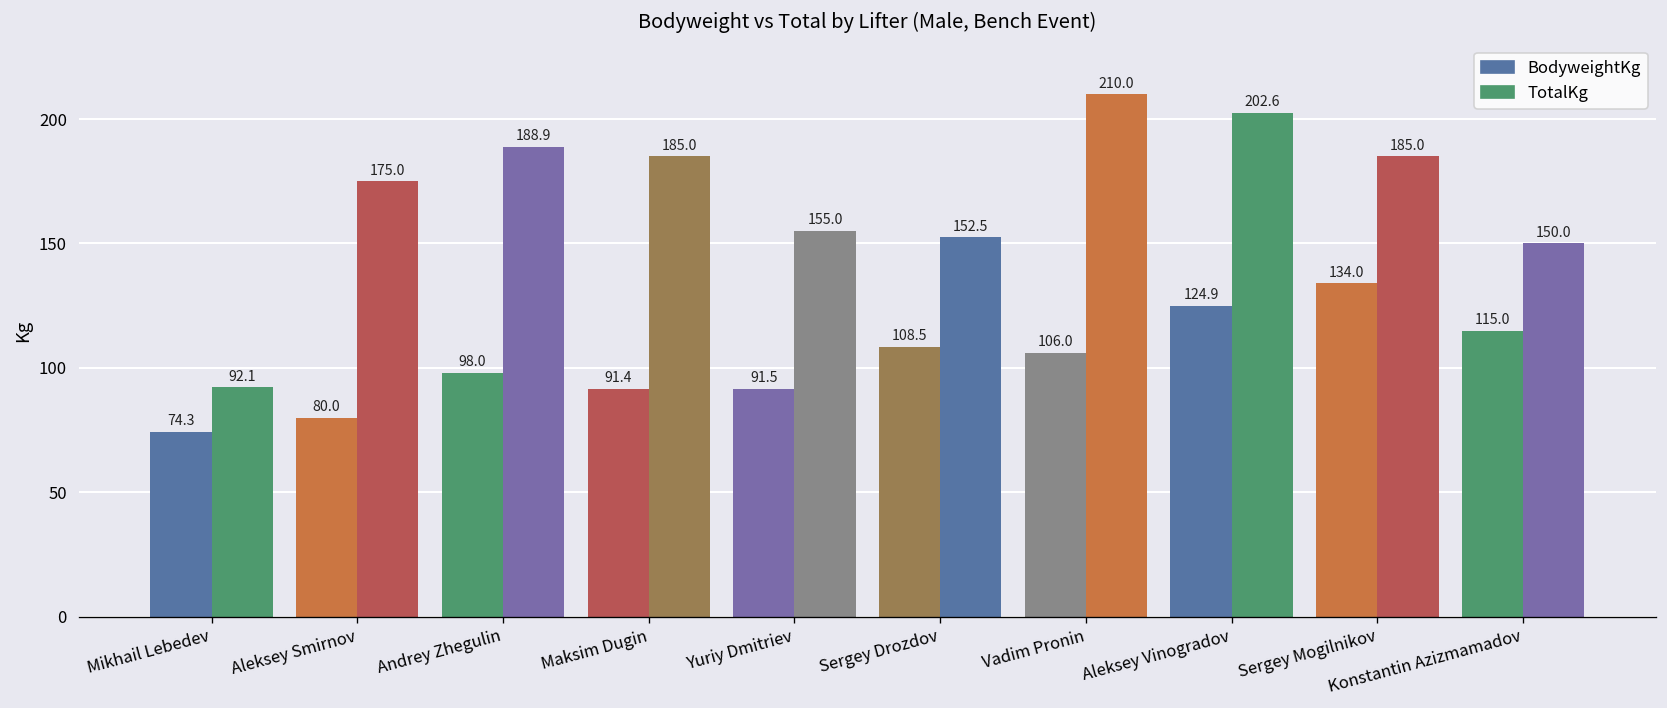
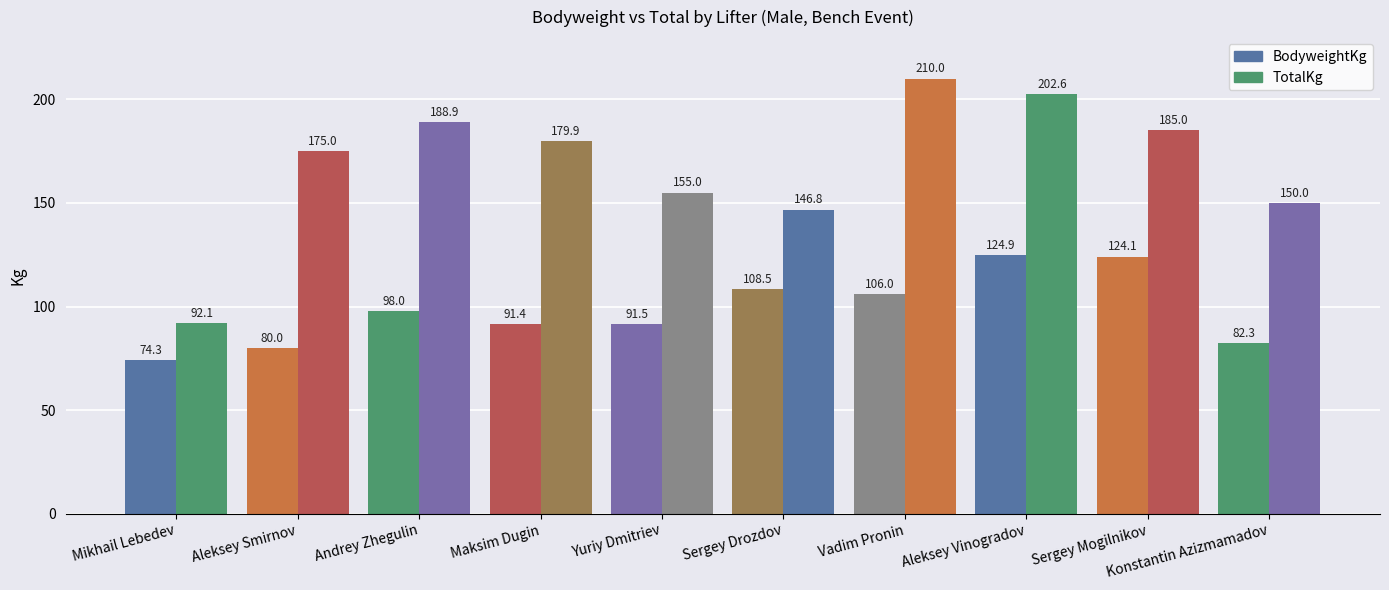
  {
    "BodyweightKg": {
      "Mikhail Lebedev": 74.3,
      "Aleksey Smirnov": 80.0,
      "Andrey Zhegulin": 98.0,
      "Maksim Dugin": 91.4,
      "Yuriy Dmitriev": 91.5,
      "Sergey Drozdov": 108.5,
      "Vadim Pronin": 106.0,
      "Aleksey Vinogradov": 124.9,
-     "Sergey Mogilnikov": 134.0,
-     "Konstantin Azizmamadov": 115.0
+     "Sergey Mogilnikov": 124.1,
+     "Konstantin Azizmamadov": 82.3
    },
    "TotalKg": {
      "Mikhail Lebedev": 92.1,
      "Aleksey Smirnov": 175.0,
      "Andrey Zhegulin": 188.9,
-     "Maksim Dugin": 185.0,
+     "Maksim Dugin": 179.9,
      "Yuriy Dmitriev": 155.0,
-     "Sergey Drozdov": 152.5,
+     "Sergey Drozdov": 146.8,
      "Vadim Pronin": 210.0,
      "Aleksey Vinogradov": 202.6,
      "Sergey Mogilnikov": 185.0,
      "Konstantin Azizmamadov": 150.0
    }
  }
